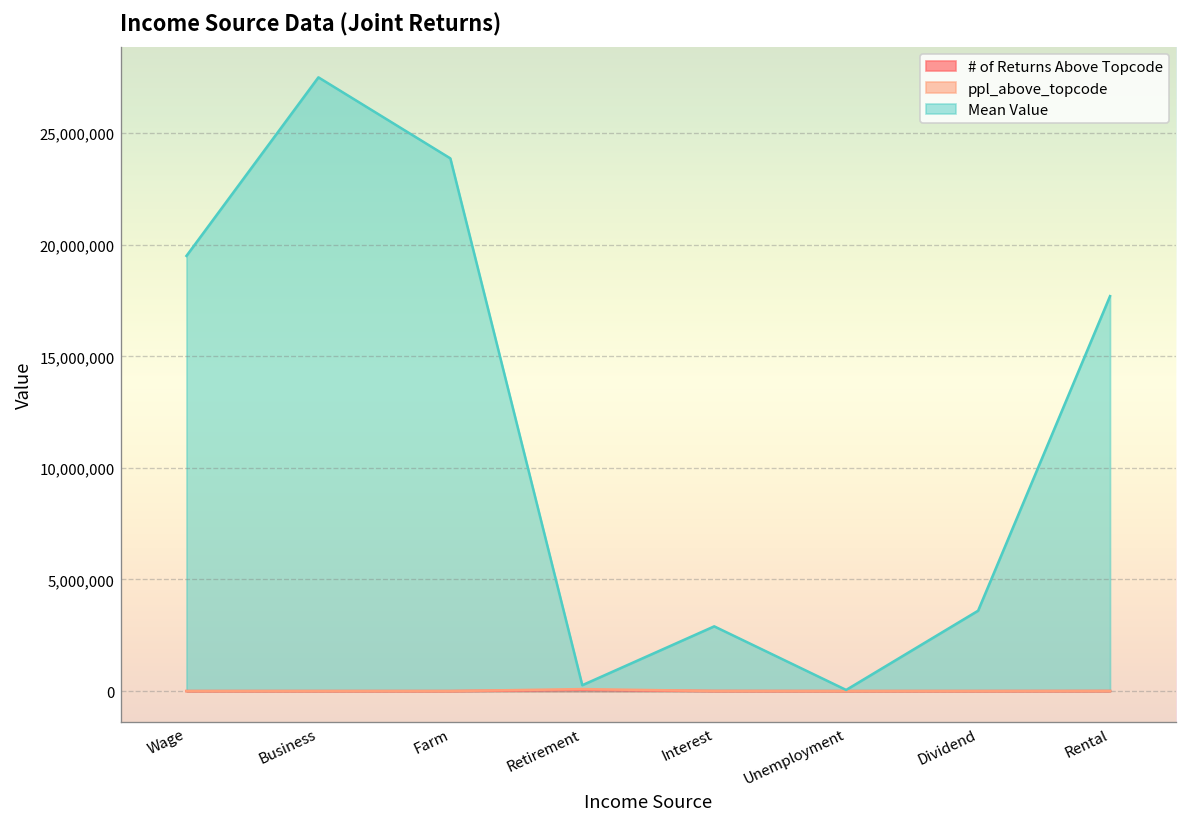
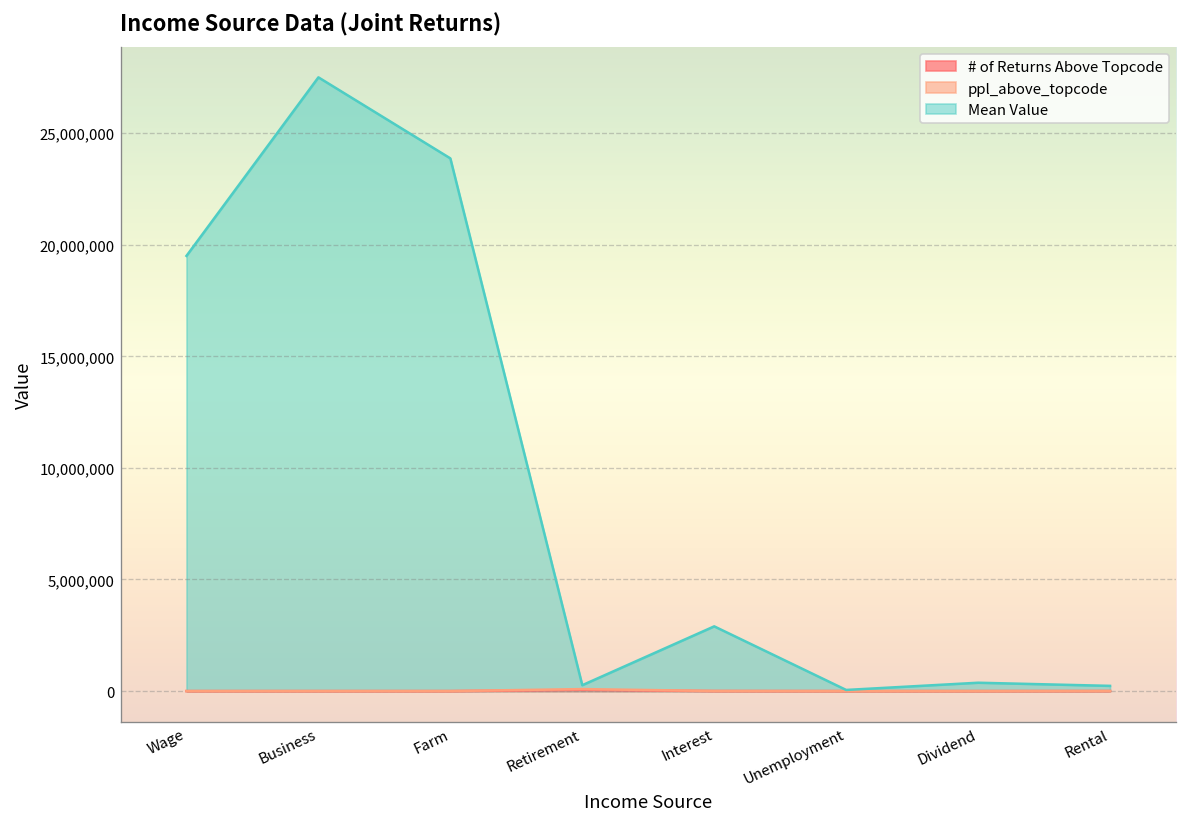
  {
    "Mean Value": {
      "Wage": "19,500,000",
      "Business": "27,500,000",
      "Farm": "23,900,000",
      "Retirement": "300,000",
      "Interest": "2,900,000",
-     "Dividend": "3,600,000",
-     "Rental": "17,700,000"
+     "Dividend": "400,000",
+     "Rental": "200,000"
    }
  }
